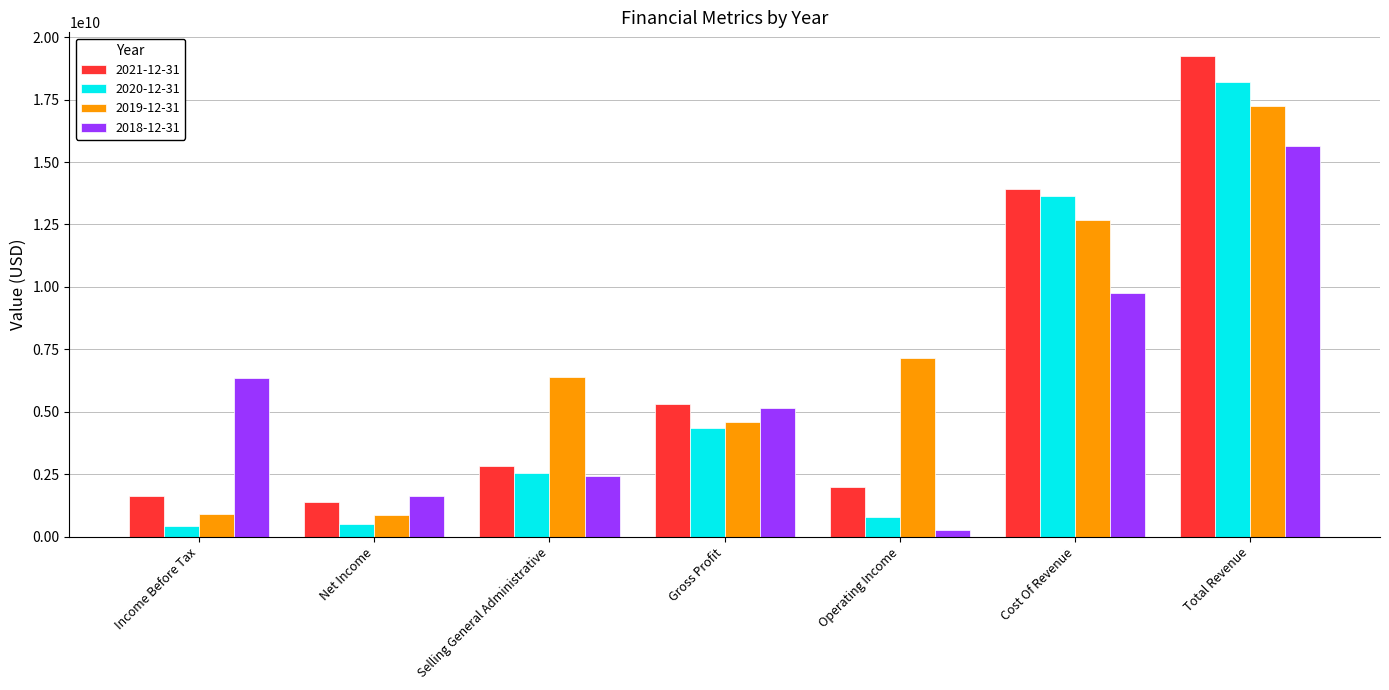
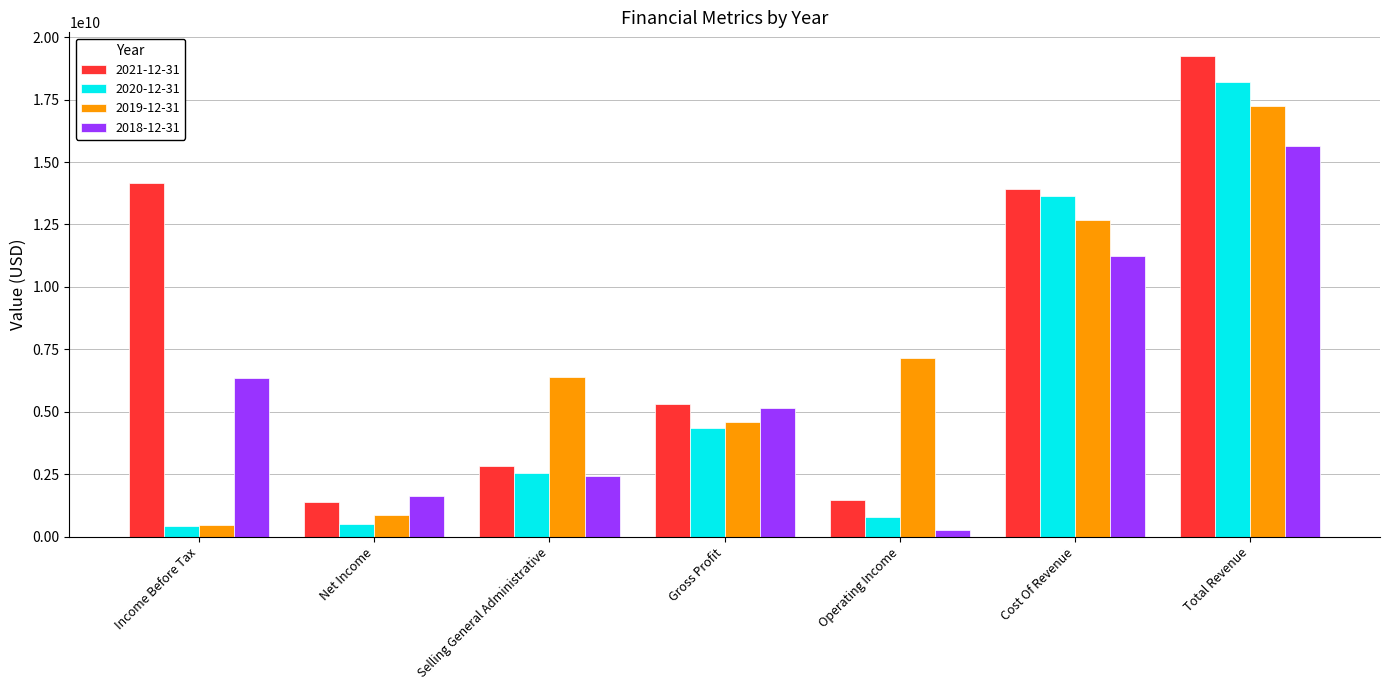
  {
    "2021-12-31": {
-     "Income Before Tax": 1600000000,
+     "Income Before Tax": 14100000000,
      "Net Income": 1400000000,
      "Selling General Administrative": 2800000000,
      "Gross Profit": 5300000000,
-     "Operating Income": 2000000000,
+     "Operating Income": 1500000000,
      "Cost Of Revenue": 13900000000,
      "Total Revenue": 19200000000
    },
    "2020-12-31": {
      "Income Before Tax": 400000000,
      "Net Income": 500000000,
      "Selling General Administrative": 2600000000,
      "Gross Profit": 4400000000,
      "Operating Income": 800000000,
      "Cost Of Revenue": 13600000000,
      "Total Revenue": 18200000000
    },
    "2019-12-31": {
-     "Income Before Tax": 900000000,
+     "Income Before Tax": 500000000,
      "Net Income": 900000000,
      "Selling General Administrative": 6400000000,
      "Gross Profit": 4600000000,
      "Operating Income": 7100000000,
      "Cost Of Revenue": 12700000000,
      "Total Revenue": 17300000000
    },
    "2018-12-31": {
      "Income Before Tax": 6400000000,
      "Net Income": 1600000000,
      "Selling General Administrative": 2400000000,
      "Gross Profit": 5200000000,
      "Operating Income": 300000000,
-     "Cost Of Revenue": 9800000000,
+     "Cost Of Revenue": 11300000000,
      "Total Revenue": 15600000000
    }
  }
